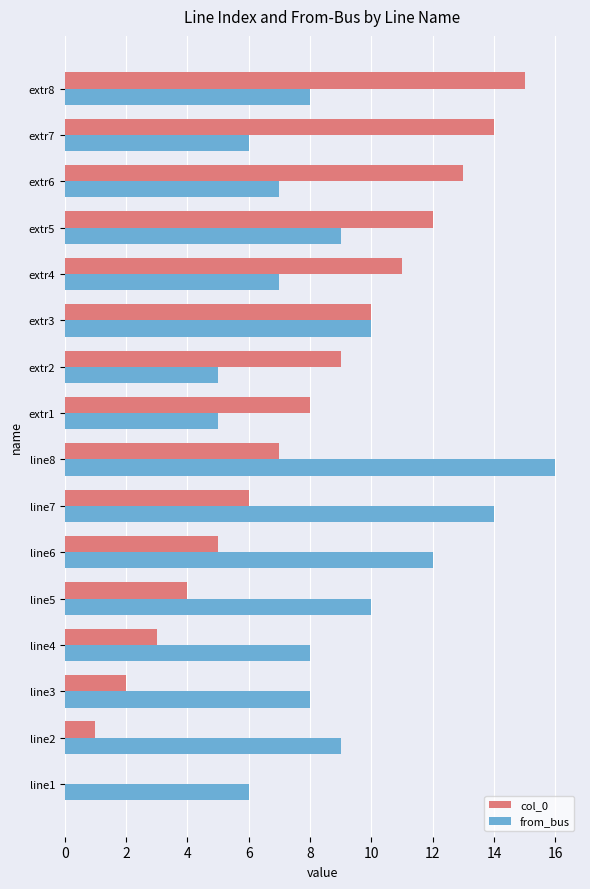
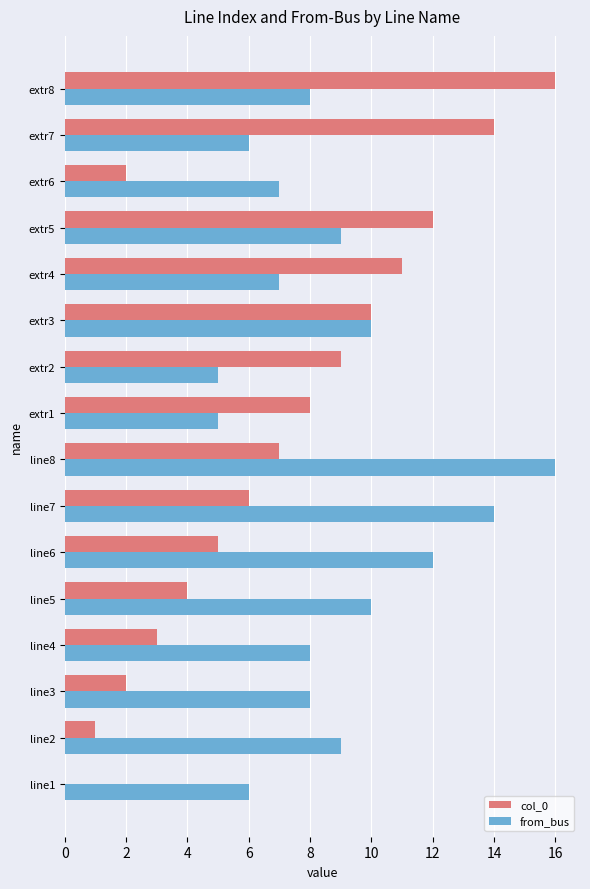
  {
    "col_0": {
-     "extr8": 15,
+     "extr8": 16,
      "extr7": 14,
-     "extr6": 13,
+     "extr6": 2,
      "extr5": 12,
      "extr4": 11,
      "extr3": 10,
      "extr2": 9,
      "extr1": 8,
      "line8": 7,
      "line7": 6,
      "line6": 5,
      "line5": 4,
      "line4": 3,
      "line3": 2,
      "line2": 1,
      "line1": 0
    },
    "from_bus": {
      "extr8": 8,
      "extr7": 6,
      "extr6": 7,
      "extr5": 9,
      "extr4": 7,
      "extr3": 10,
      "extr2": 5,
      "extr1": 5,
      "line8": 16,
      "line7": 14,
      "line6": 12,
      "line5": 10,
      "line4": 8,
      "line3": 8,
      "line2": 9,
      "line1": 6
    }
  }
